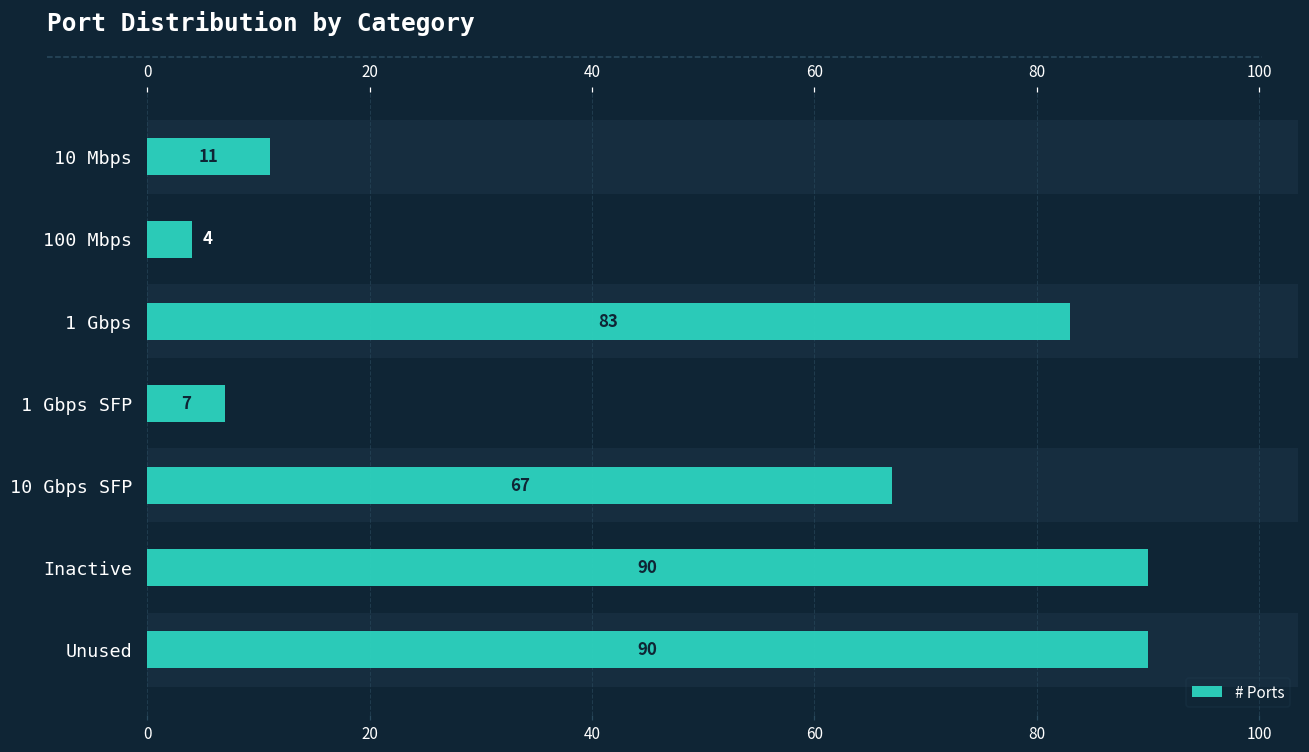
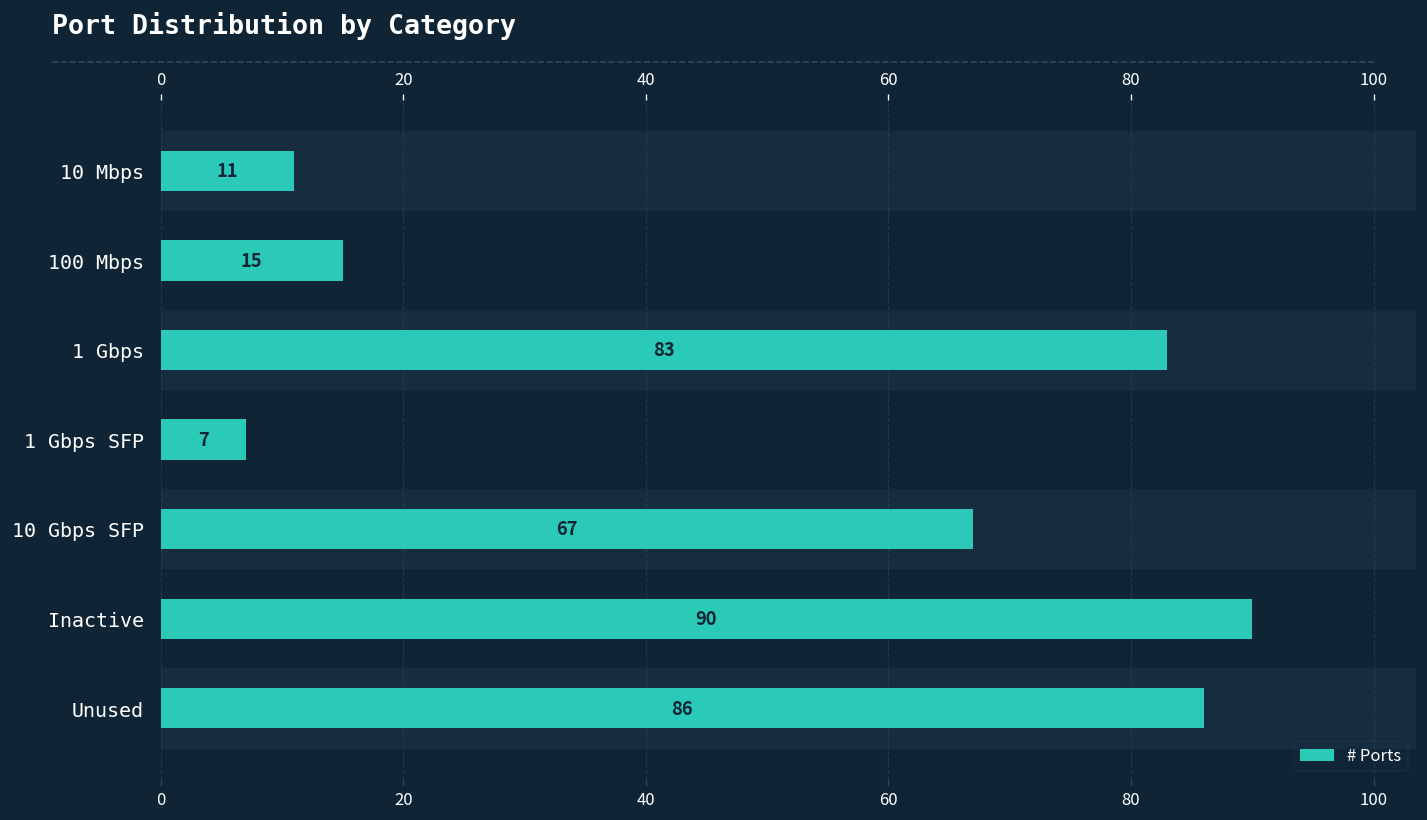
  {
    "# Ports": {
-     "100 Mbps": 4,
-     "Unused": 90
+     "100 Mbps": 15,
+     "Unused": 86
    }
  }
